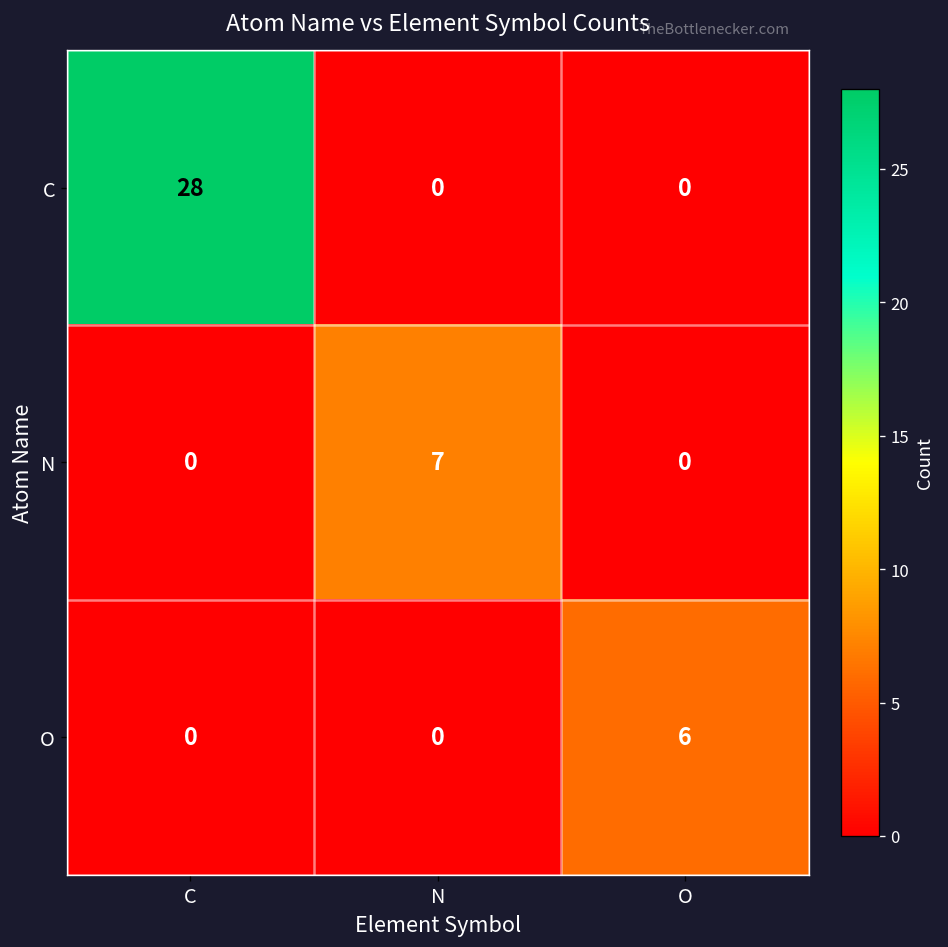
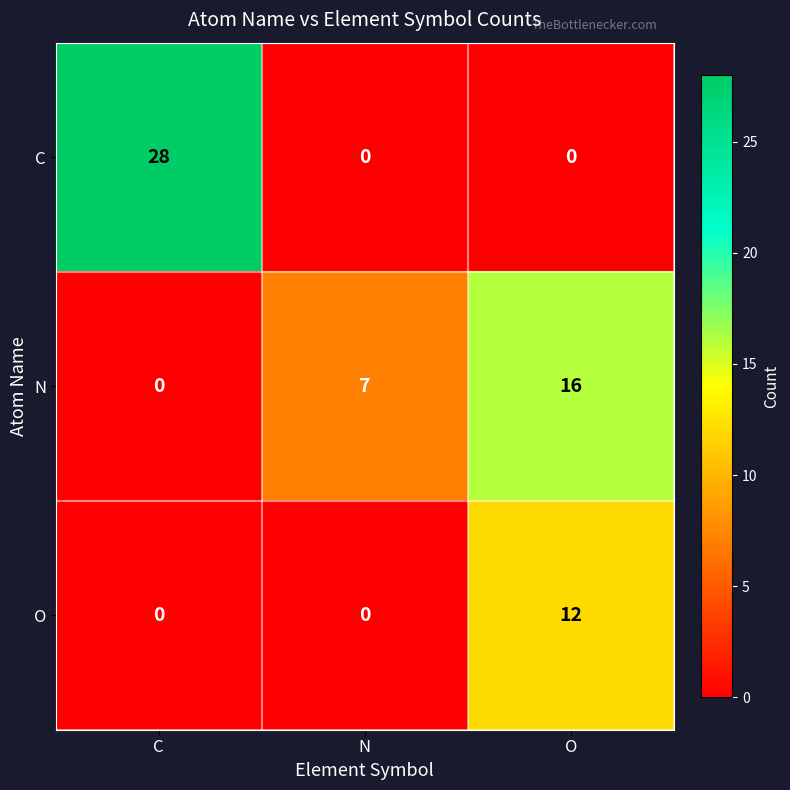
  {
    "C": {
      "C": 28,
      "N": 0,
      "O": 0
    },
    "N": {
      "C": 0,
      "N": 7,
-     "O": 0
+     "O": 16
    },
    "O": {
      "C": 0,
      "N": 0,
-     "O": 6
+     "O": 12
    }
  }
